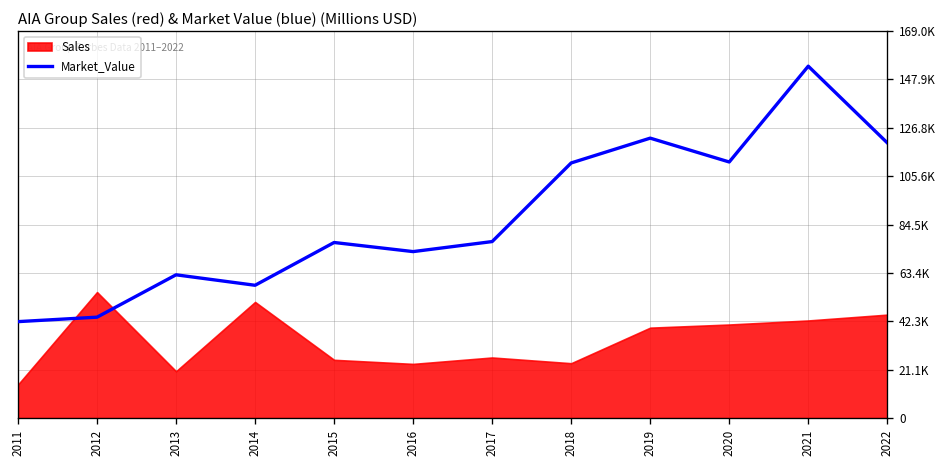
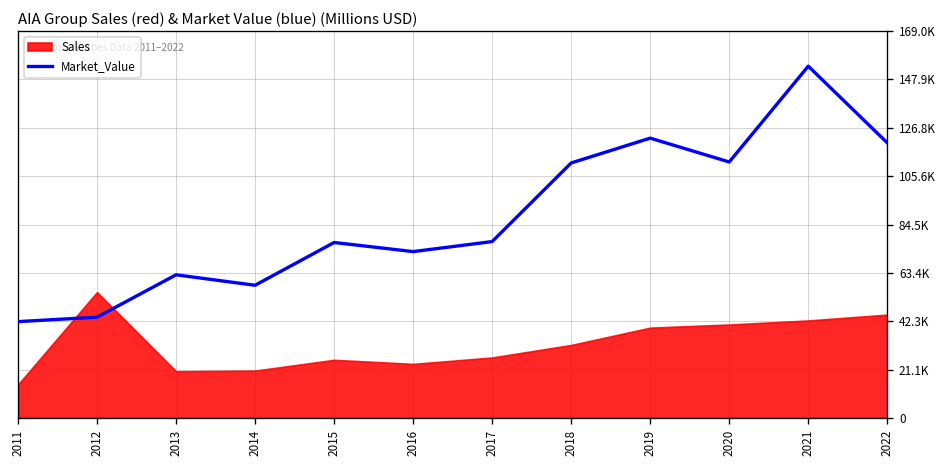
  {
    "Market_Value": {
      "2011": 42000,
      "2012": 44000,
      "2013": 63000,
      "2014": 58000,
      "2015": 77000,
      "2016": 73000,
      "2017": 77000,
      "2018": 111000,
      "2019": 122000,
      "2020": 112000,
      "2021": 154000,
      "2022": 120000
    },
    "Sales": {
      "2011": 15000,
      "2012": 55000,
      "2013": 20000,
-     "2014": 51000,
+     "2014": 21000,
      "2015": 25000,
      "2016": 24000,
      "2017": 26000,
-     "2018": 24000,
+     "2018": 32000,
      "2019": 39000,
      "2020": 41000,
      "2021": 43000,
      "2022": 45000
    }
  }
